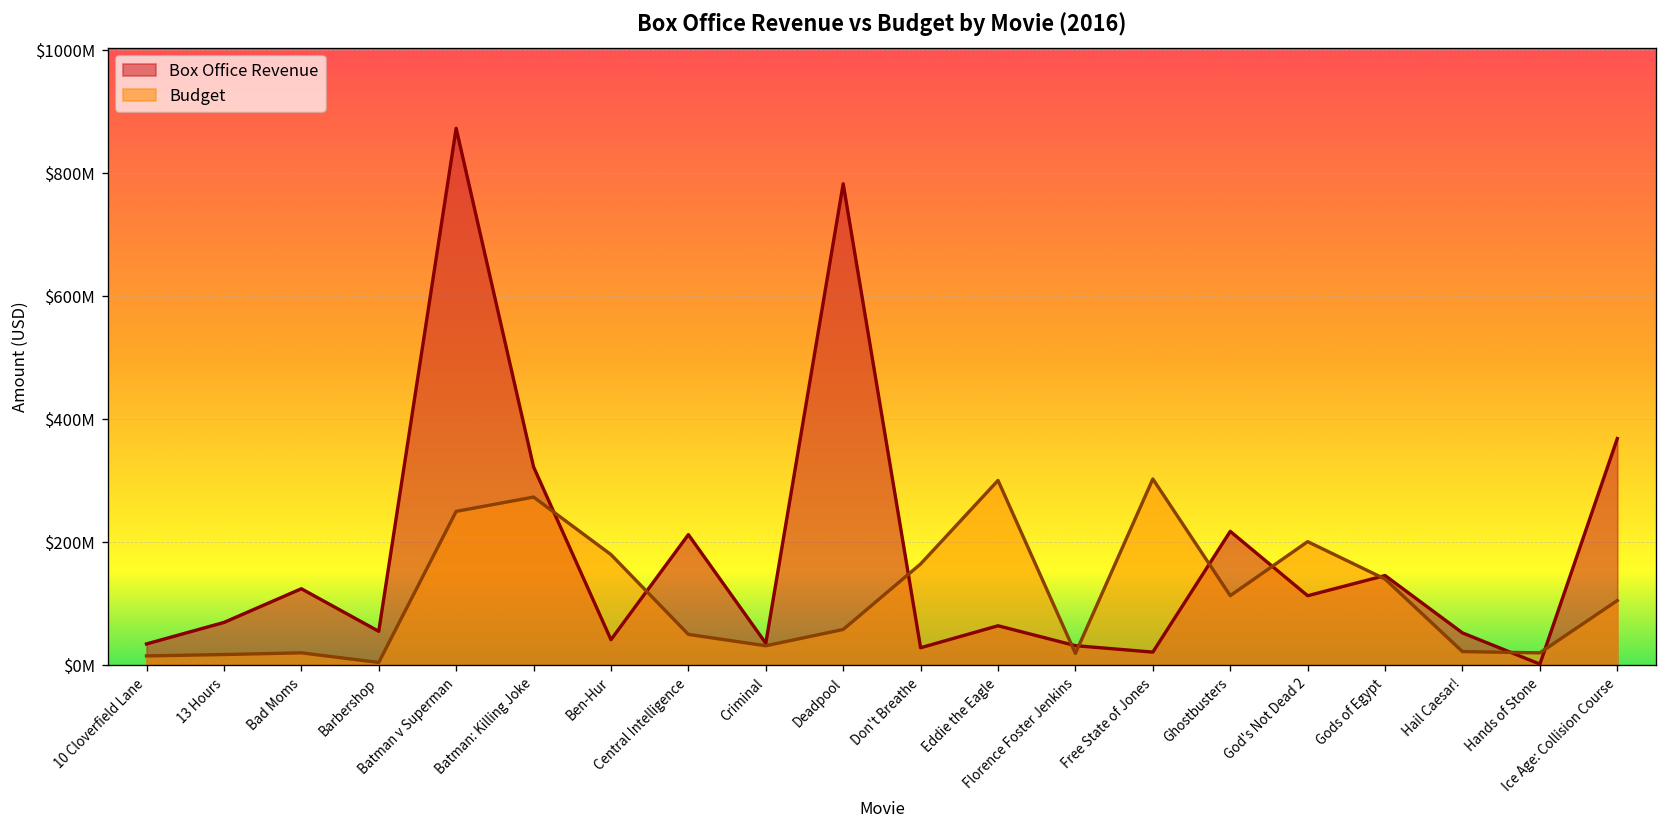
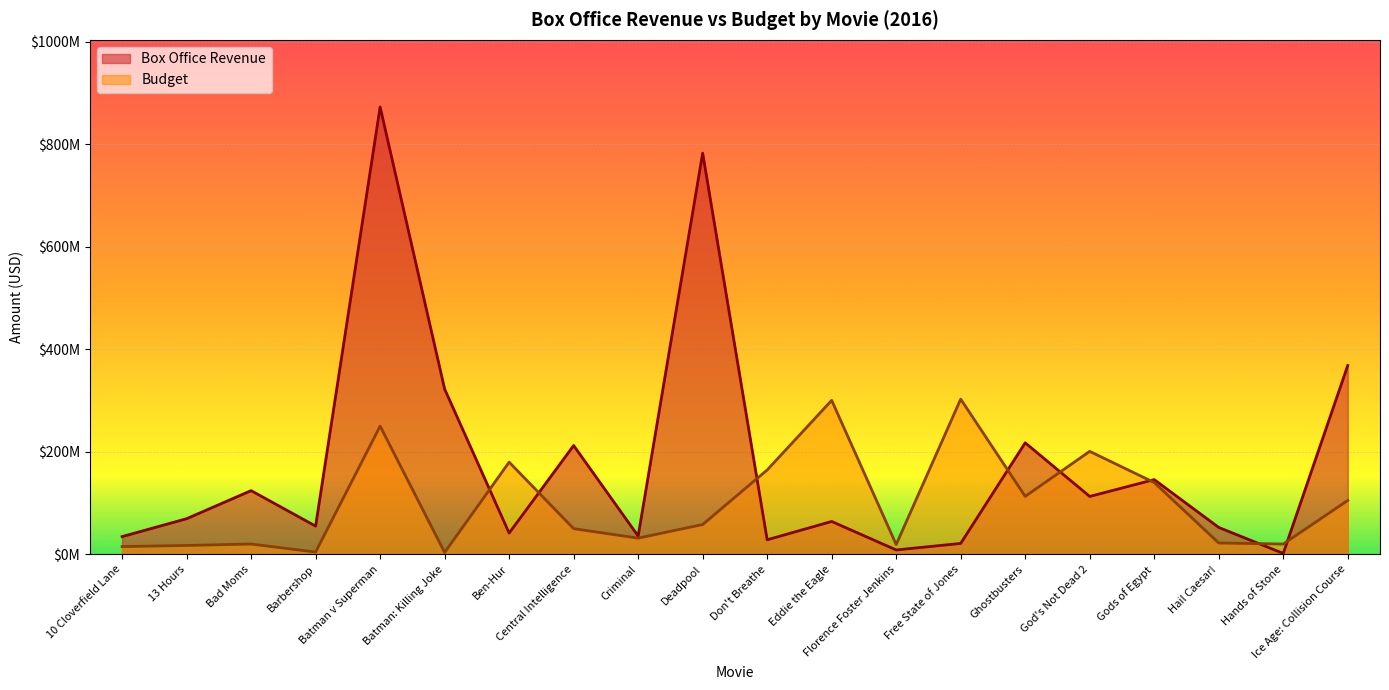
  {
    "Box Office Revenue": {
      "10 Cloverfield Lane": "$30000000",
      "13 Hours": "$70000000",
      "Bad Moms": "$120000000",
      "Barbershop": "$60000000",
      "Batman v Superman": "$870000000",
      "Batman: Killing Joke": "$320000000",
      "Ben-Hur": "$40000000",
      "Central Intelligence": "$210000000",
      "Deadpool": "$780000000",
      "Don't Breathe": "$30000000",
      "Eddie the Eagle": "$60000000",
-     "Florence Foster Jenkins": "$30000000",
+     "Florence Foster Jenkins": "$10000000",
      "Free State of Jones": "$20000000",
      "Ghostbusters": "$220000000",
      "God's Not Dead 2": "$110000000",
      "Gods of Egypt": "$150000000",
      "Hail Caesar!": "$50000000",
      "Hands of Stone": "$0",
      "Ice Age: Collision Course": "$370000000"
    },
    "Budget": {
      "10 Cloverfield Lane": "$20000000",
      "13 Hours": "$20000000",
      "Bad Moms": "$20000000",
      "Barbershop": "$0",
      "Batman v Superman": "$250000000",
-     "Batman: Killing Joke": "$270000000",
+     "Batman: Killing Joke": "$0",
      "Ben-Hur": "$180000000",
      "Central Intelligence": "$50000000",
      "Deadpool": "$60000000",
      "Don't Breathe": "$160000000",
      "Eddie the Eagle": "$300000000",
      "Florence Foster Jenkins": "$20000000",
      "Free State of Jones": "$300000000",
      "Ghostbusters": "$110000000",
      "God's Not Dead 2": "$200000000",
      "Gods of Egypt": "$140000000",
      "Hail Caesar!": "$20000000",
      "Hands of Stone": "$20000000",
      "Ice Age: Collision Course": "$110000000"
    }
  }
